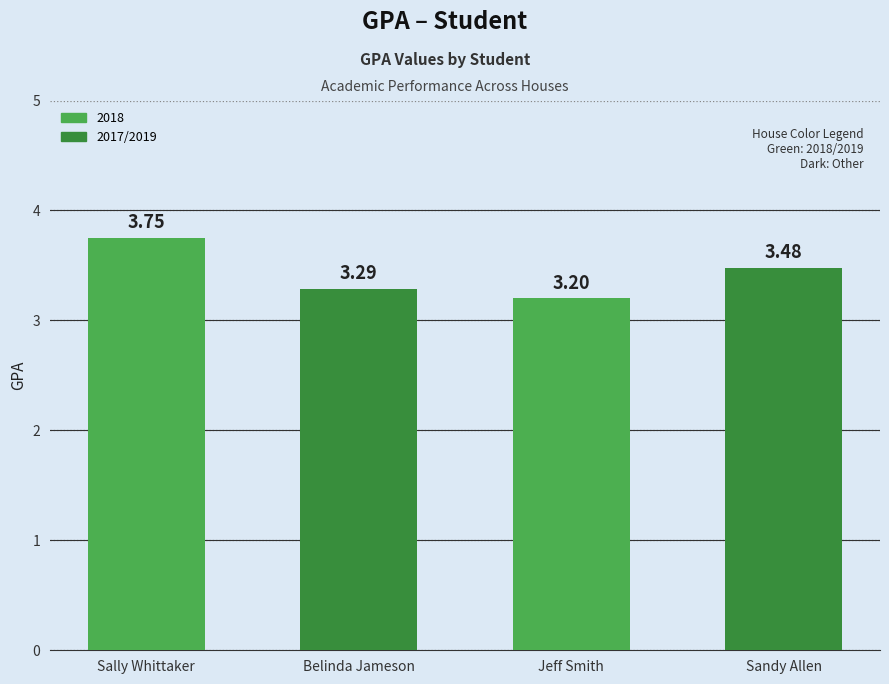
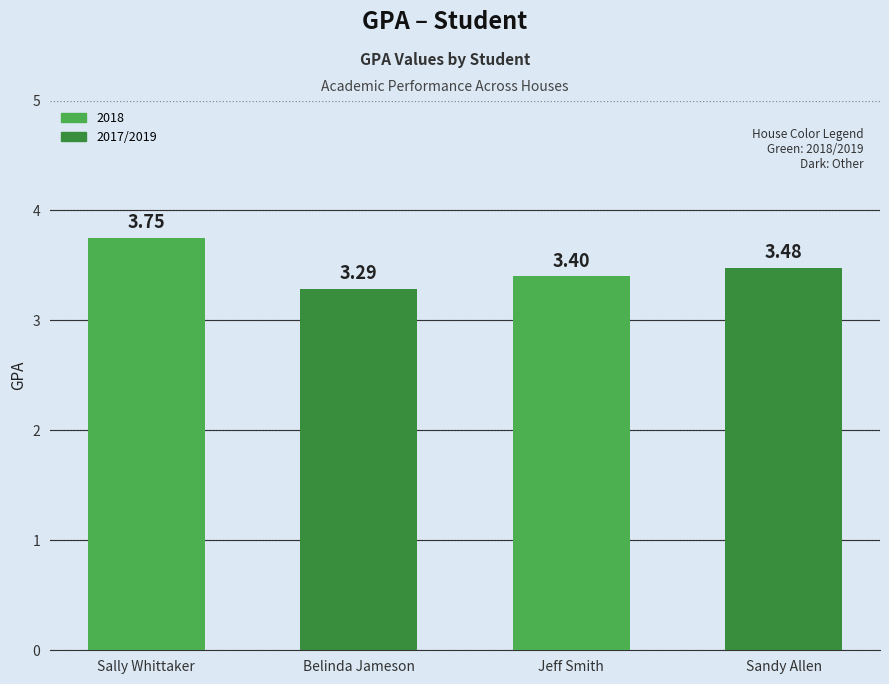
  {
    "Sally Whittaker": 3.75,
    "Belinda Jameson": 3.29,
-   "Jeff Smith": 3.20,
+   "Jeff Smith": 3.40,
    "Sandy Allen": 3.48
  }
